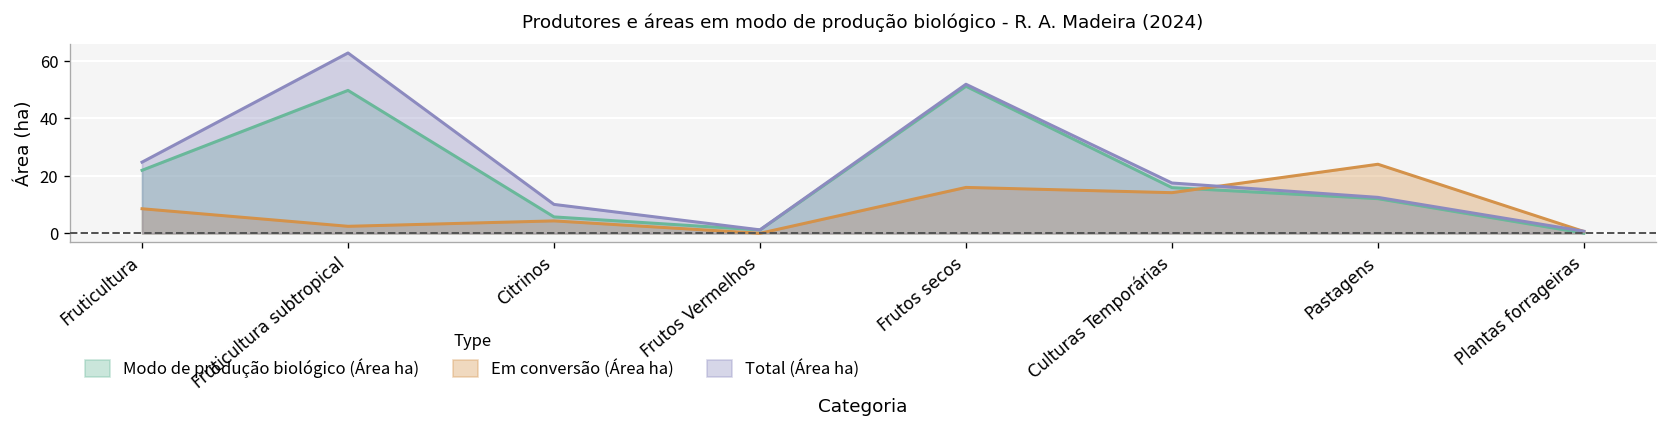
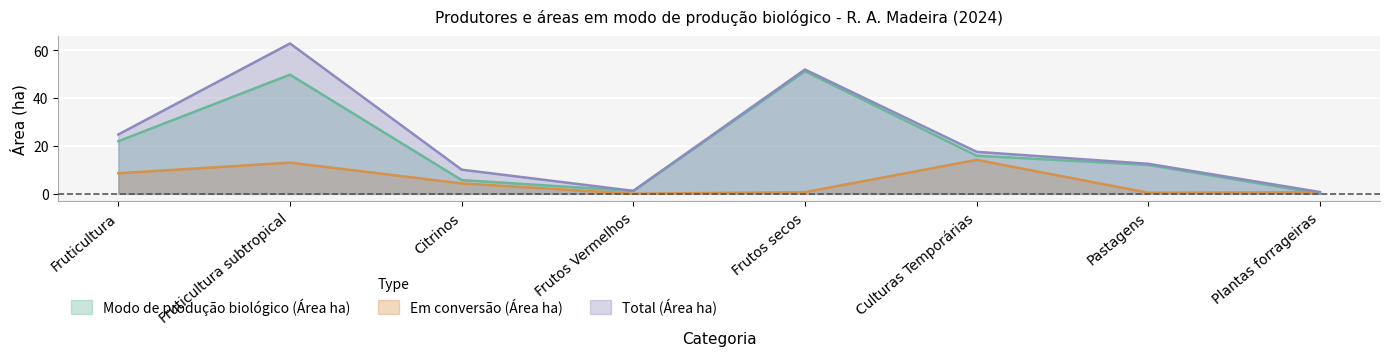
  {
    "Em conversão (Área ha)": {
      "Fruticultura": 9,
-     "Fruticultura subtropical": 2,
+     "Fruticultura subtropical": 13,
      "Citrinos": 4,
      "Frutos Vermelhos": 0,
-     "Frutos secos": 16,
+     "Frutos secos": 1,
      "Culturas Temporárias": 14,
-     "Pastagens": 24
+     "Pastagens": 0
    }
  }
